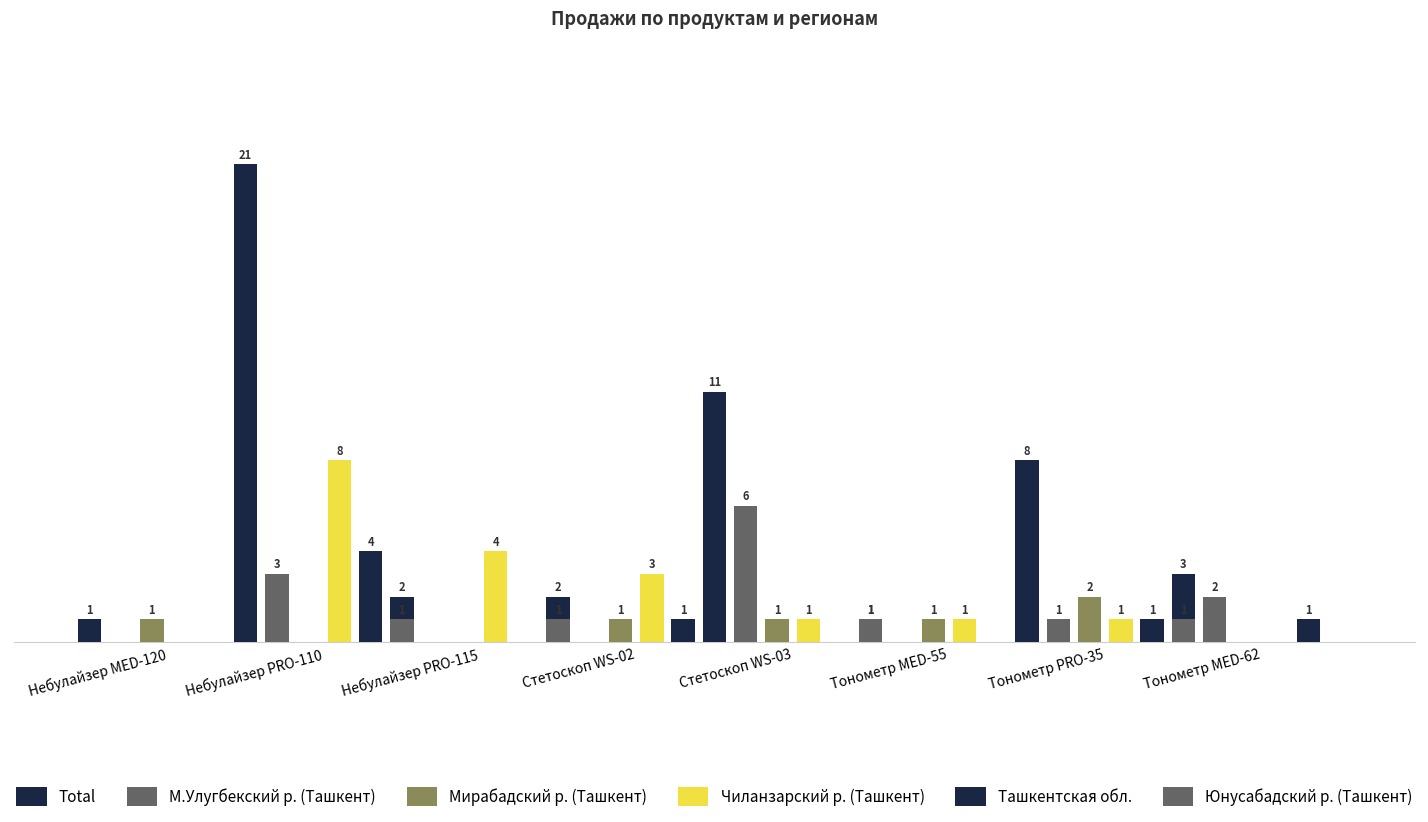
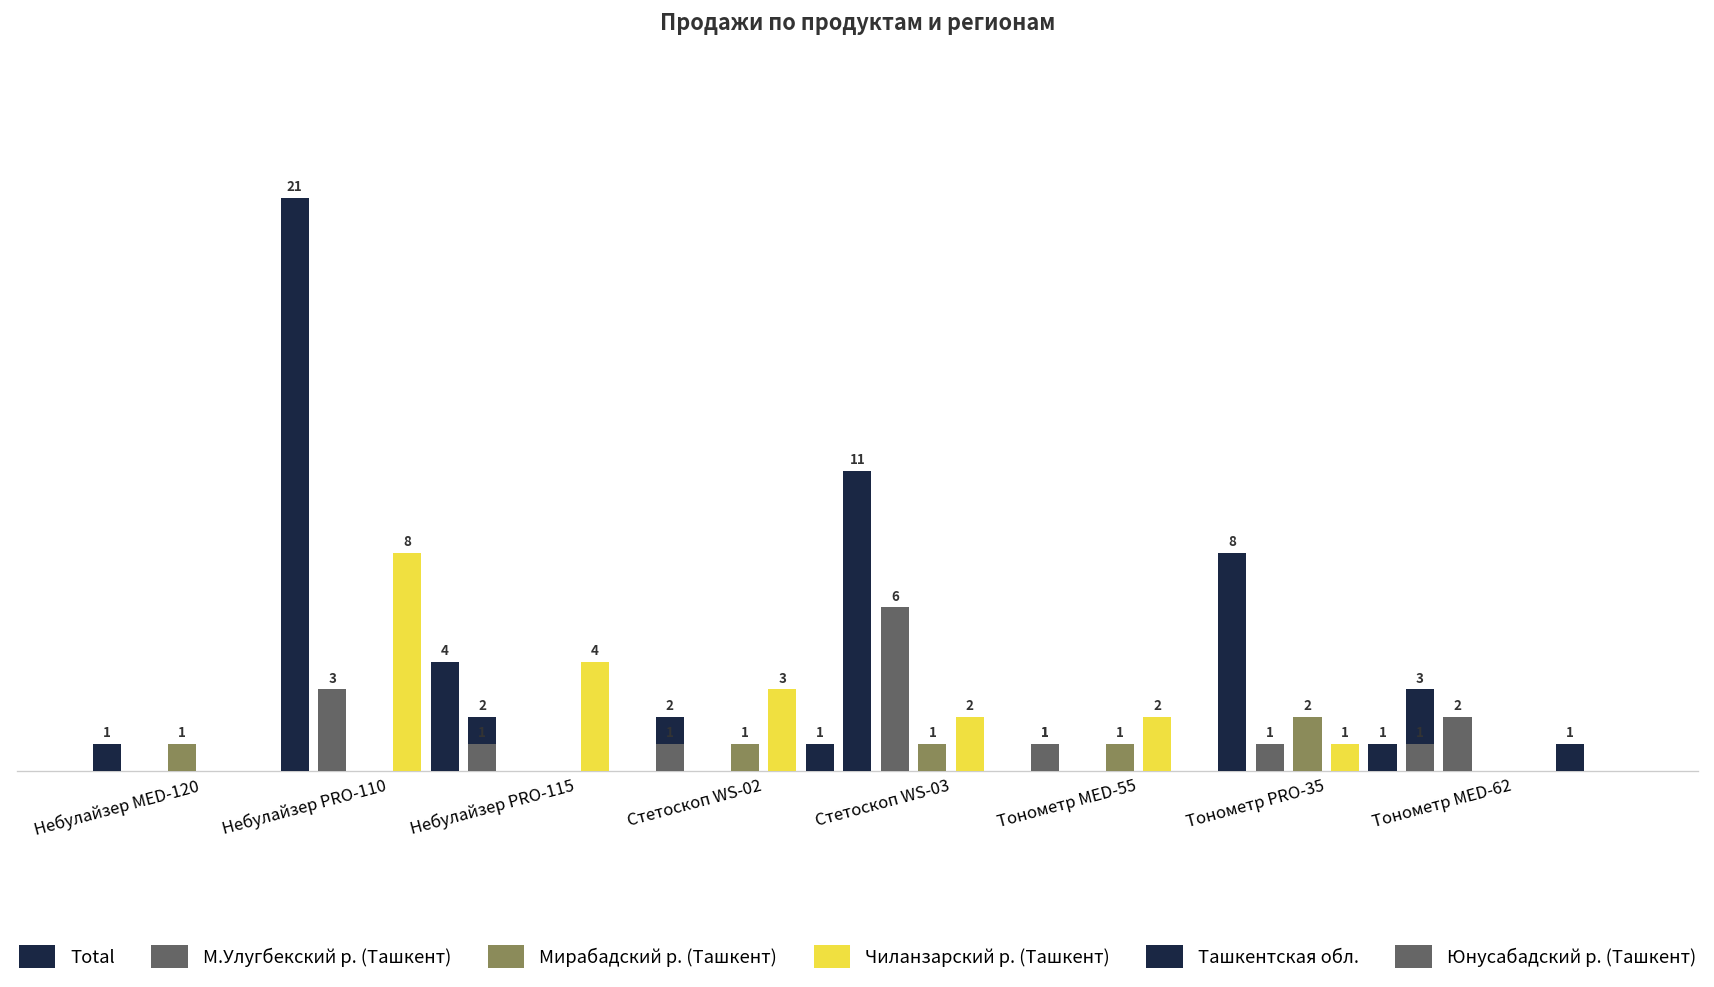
  {
    "Чиланзарский р. (Ташкент)": {
      "Небулайзер PRO-110": 8,
      "Небулайзер PRO-115": 4,
      "Стетоскоп WS-02": 3,
-     "Стетоскоп WS-03": 1,
-     "Тонометр MED-55": 1,
+     "Стетоскоп WS-03": 2,
+     "Тонометр MED-55": 2,
      "Тонометр PRO-35": 1
    }
  }
